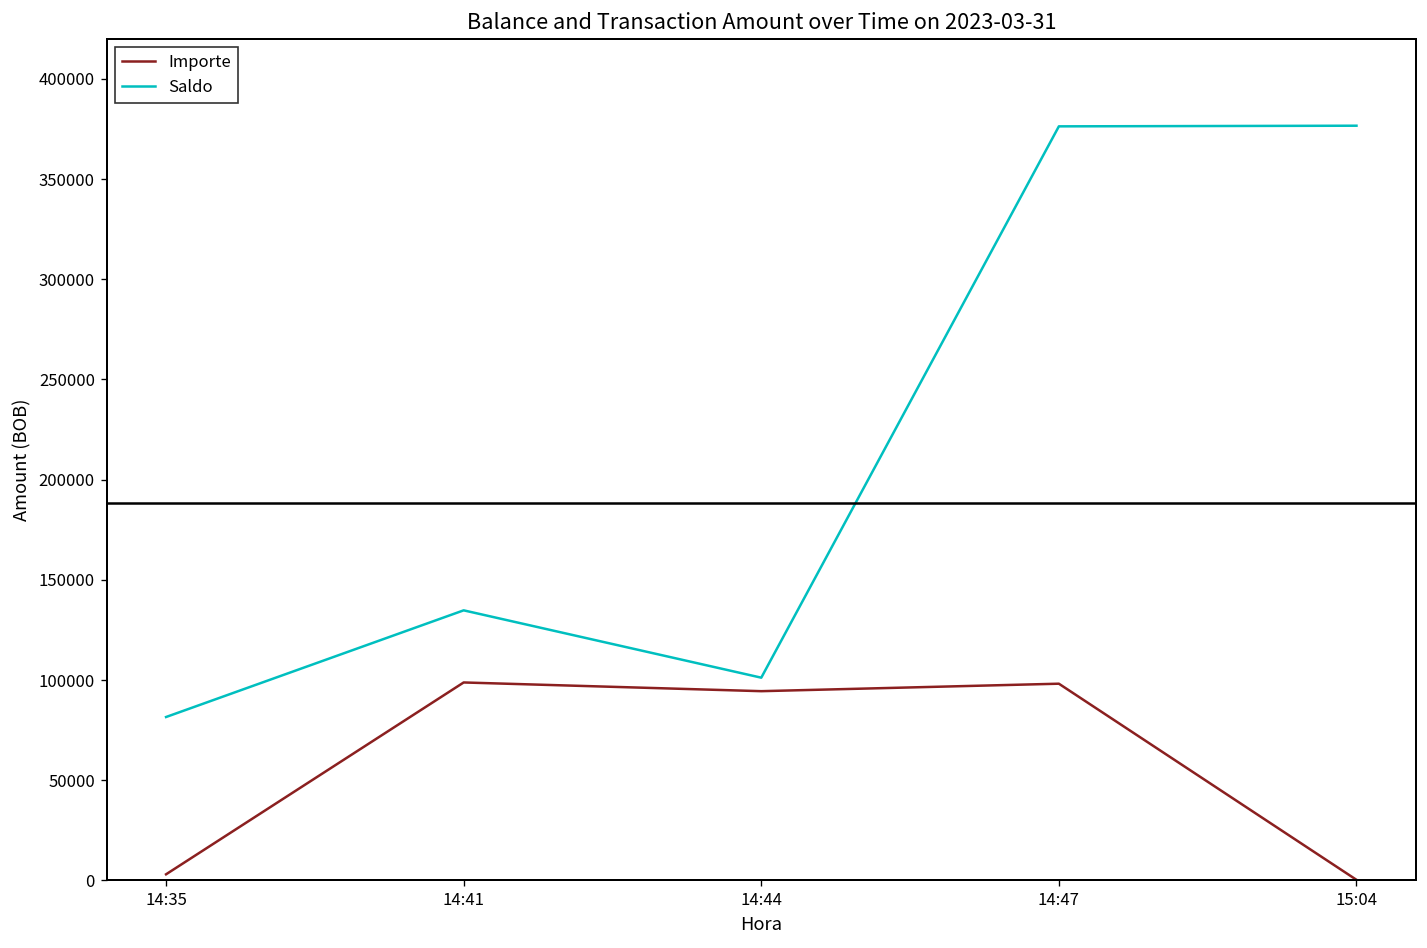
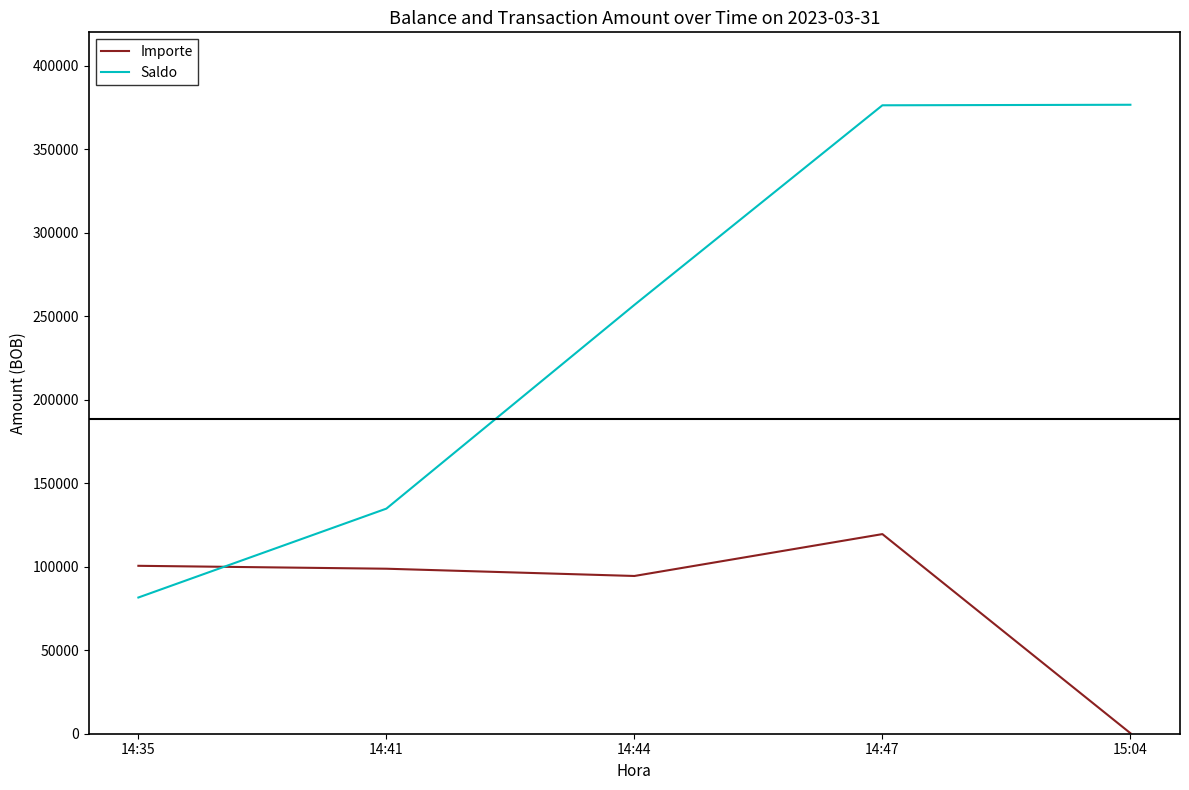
  {
    "Importe": {
-     "14:35": 3000,
+     "14:35": 101000,
      "14:41": 99000,
      "14:44": 94000,
-     "14:47": 98000,
+     "14:47": 120000,
      "15:04": 0
    },
    "Saldo": {
      "14:35": 82000,
      "14:41": 135000,
-     "14:44": 101000,
+     "14:44": 257000,
      "14:47": 376000,
      "15:04": 377000
    }
  }
